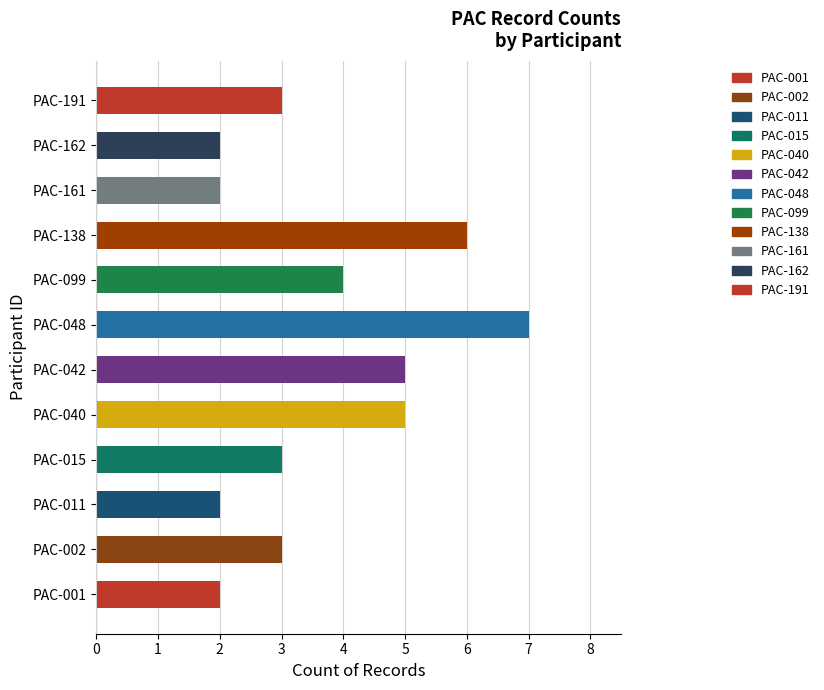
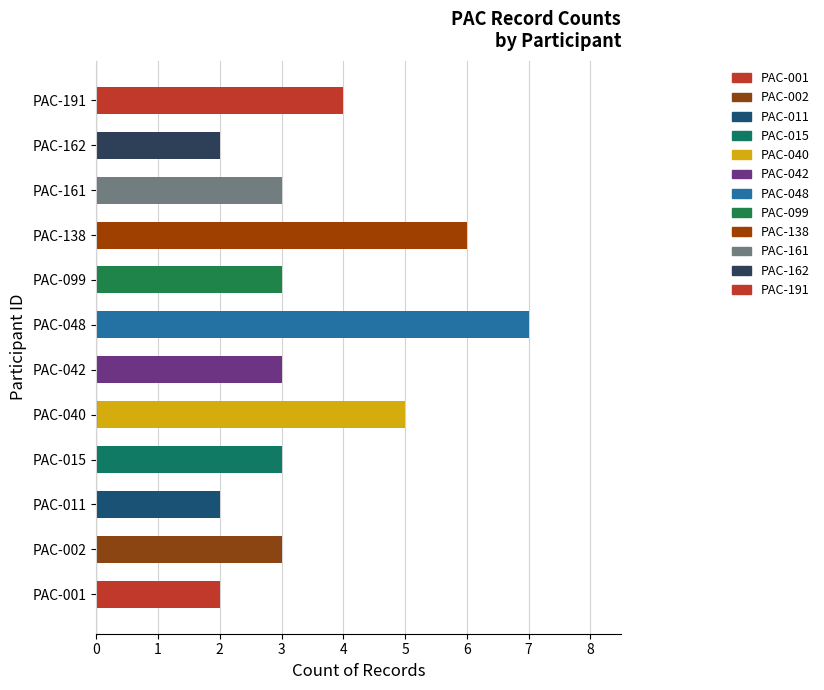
  {
-   "PAC-191": 3,
+   "PAC-191": 4,
    "PAC-162": 2,
-   "PAC-161": 2,
+   "PAC-161": 3,
    "PAC-138": 6,
-   "PAC-099": 4,
+   "PAC-099": 3,
    "PAC-048": 7,
-   "PAC-042": 5,
+   "PAC-042": 3,
    "PAC-040": 5,
    "PAC-015": 3,
    "PAC-011": 2,
    "PAC-002": 3,
    "PAC-001": 2
  }
